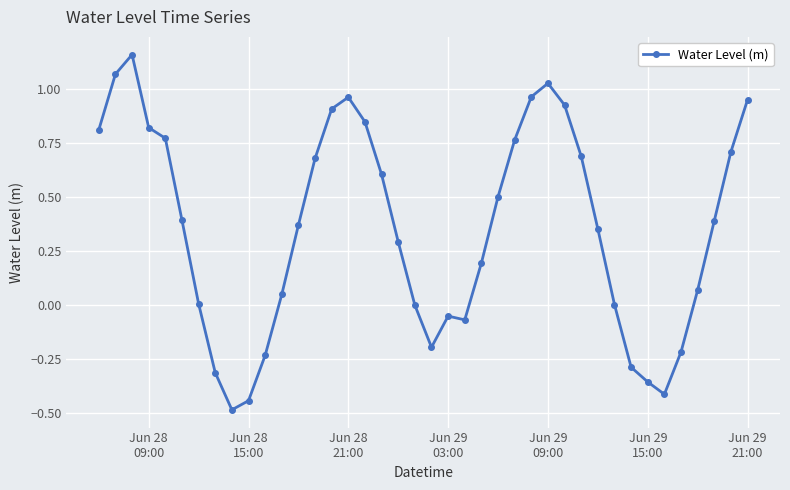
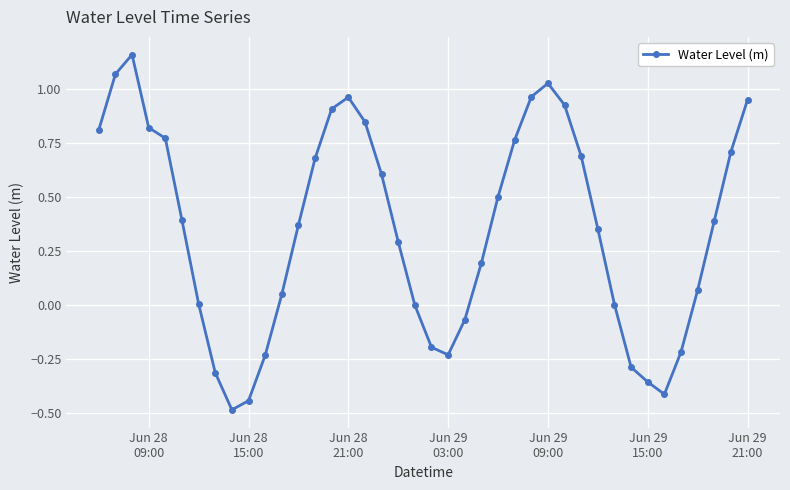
  {
    "Jun 28 09:00": 0.82,
    "Jun 28 15:00": -0.44,
    "Jun 28 21:00": 0.96,
-   "Jun 29 03:00": -0.05,
+   "Jun 29 03:00": -0.23,
    "Jun 29 09:00": 1.03,
    "Jun 29 15:00": -0.35,
    "Jun 29 21:00": 0.95
  }
